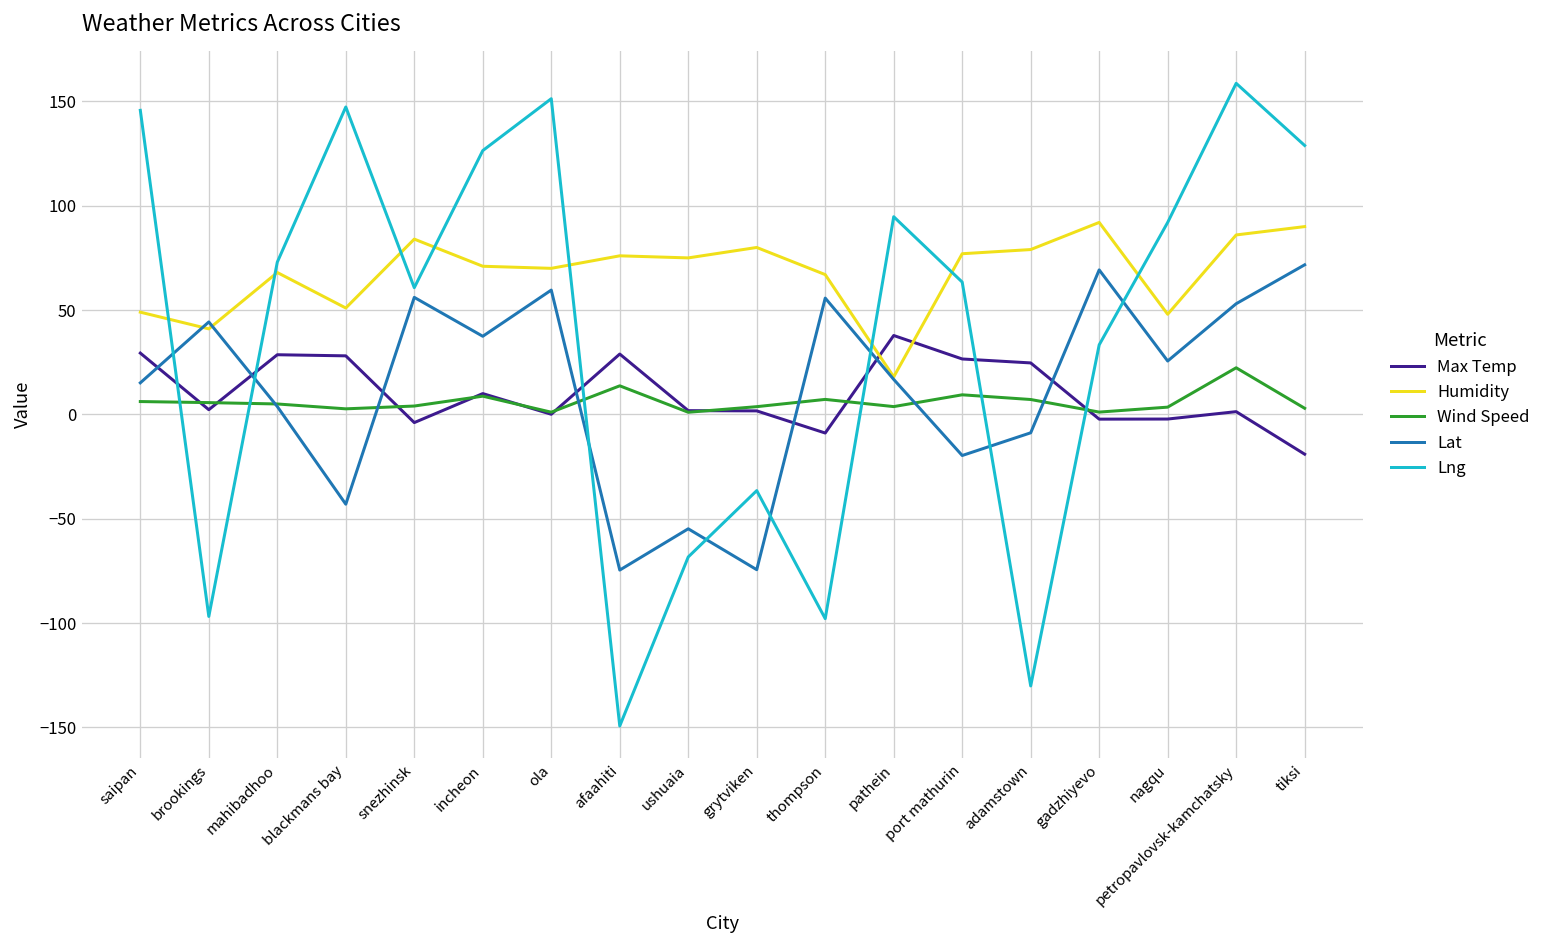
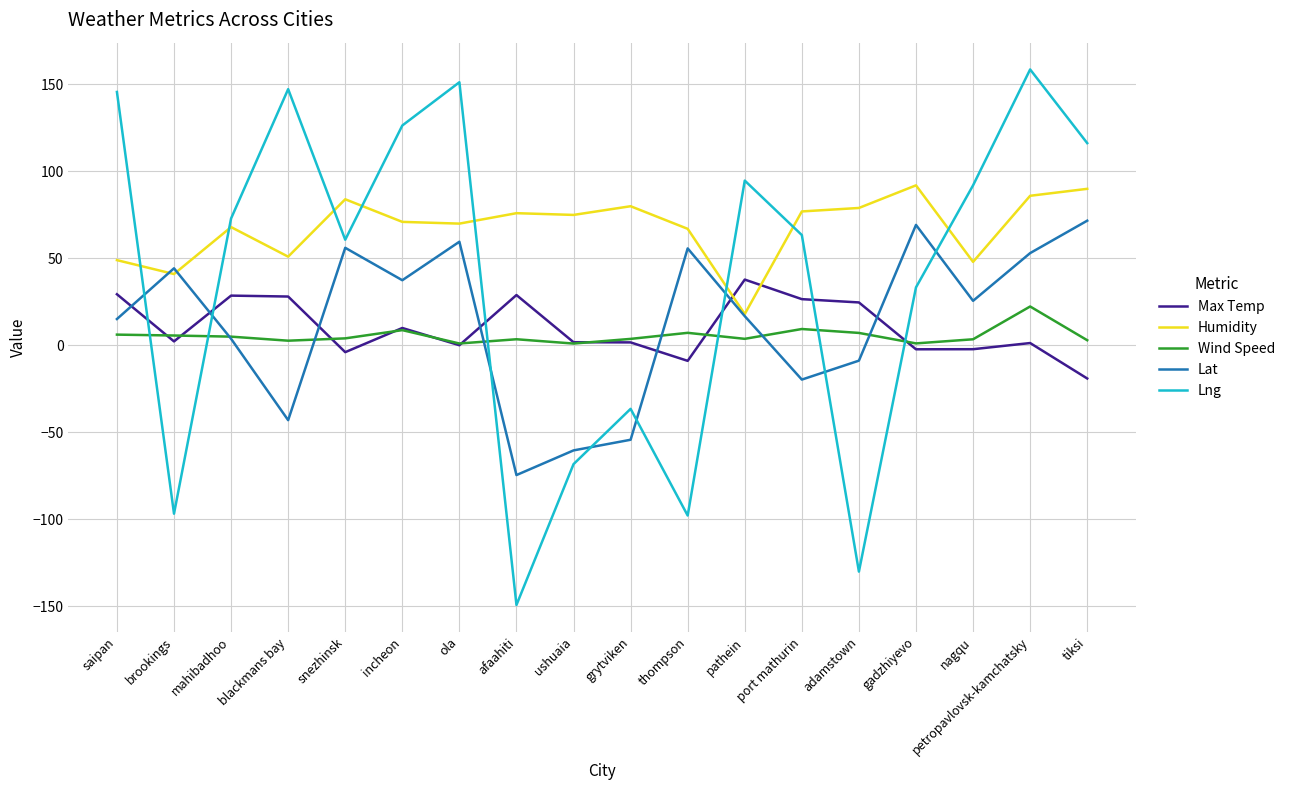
  {
    "Max Temp": {
      "saipan": 29,
      "brookings": 2,
      "mahibadhoo": 29,
      "blackmans bay": 28,
      "snezhinsk": -4,
      "afaahiti": 29,
      "grytviken": 2,
      "thompson": -9,
      "pathein": 38,
      "port mathurin": 27,
      "adamstown": 25,
      "gadzhiyevo": -2,
      "nagqu": -2,
      "petropavlovsk-kamchatsky": 1,
      "tiksi": -19
    },
    "Humidity": {
      "saipan": 49,
      "brookings": 41,
      "mahibadhoo": 68,
      "blackmans bay": 51,
      "snezhinsk": 84,
      "incheon": 71,
      "ola": 70,
      "afaahiti": 76,
      "ushuaia": 75,
      "grytviken": 80,
      "thompson": 67,
      "port mathurin": 77,
      "adamstown": 79,
      "gadzhiyevo": 92,
      "nagqu": 48,
      "petropavlovsk-kamchatsky": 86,
      "tiksi": 90
    },
    "Wind Speed": {
      "saipan": 6,
      "brookings": 6,
      "blackmans bay": 3,
      "snezhinsk": 4,
-     "afaahiti": 14,
+     "afaahiti": 4,
      "grytviken": 4,
      "thompson": 7,
      "pathein": 4,
      "port mathurin": 9,
      "adamstown": 7,
      "gadzhiyevo": 1,
      "nagqu": 3,
      "petropavlovsk-kamchatsky": 22,
      "tiksi": 3
    },
    "Lat": {
      "saipan": 15,
      "brookings": 44,
      "blackmans bay": -43,
      "snezhinsk": 56,
      "incheon": 37,
      "ola": 60,
      "afaahiti": -75,
-     "ushuaia": -55,
-     "grytviken": -74,
+     "ushuaia": -60,
+     "grytviken": -54,
      "thompson": 56,
      "port mathurin": -20,
      "adamstown": -9,
      "gadzhiyevo": 69,
      "nagqu": 26,
      "petropavlovsk-kamchatsky": 53,
      "tiksi": 72
    },
    "Lng": {
      "saipan": 146,
      "brookings": -97,
      "mahibadhoo": 73,
      "blackmans bay": 147,
      "snezhinsk": 61,
      "incheon": 126,
      "ola": 151,
      "afaahiti": -149,
      "ushuaia": -68,
      "grytviken": -37,
      "thompson": -98,
      "pathein": 95,
      "port mathurin": 63,
      "adamstown": -130,
      "gadzhiyevo": 33,
      "nagqu": 92,
      "petropavlovsk-kamchatsky": 159,
-     "tiksi": 129
+     "tiksi": 116
    }
  }
